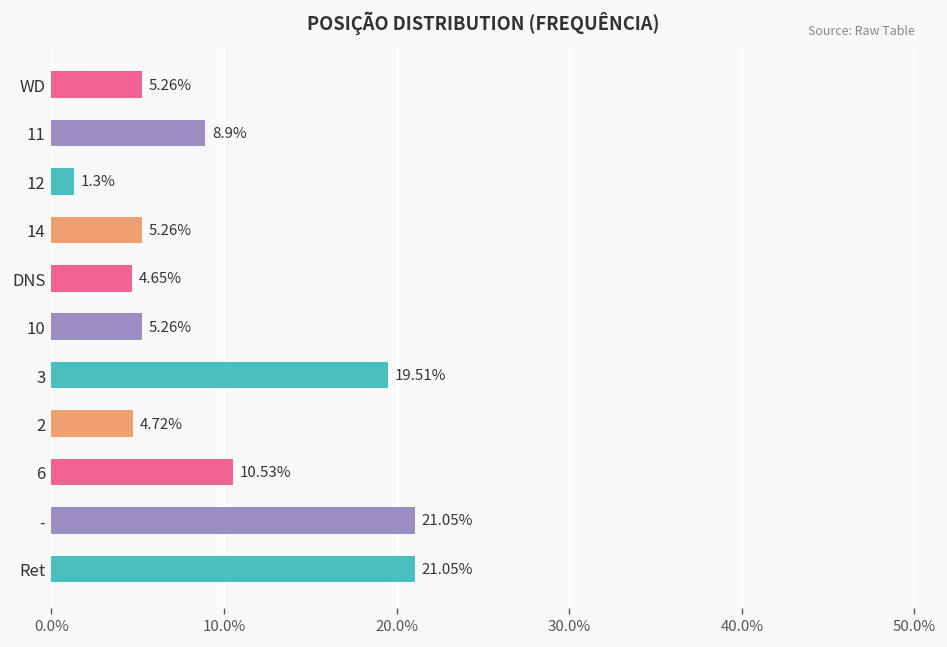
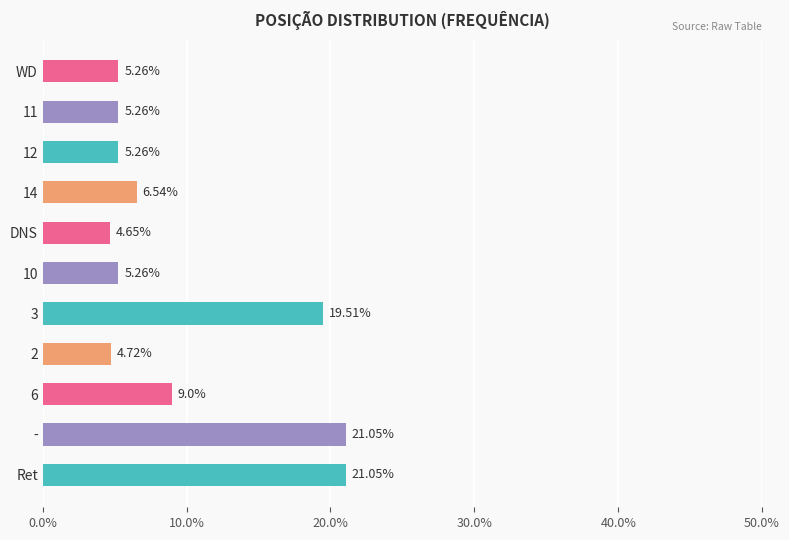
  {
    "WD": "5.26%",
-   "11": "8.9%",
-   "12": "1.3%",
-   "14": "5.26%",
+   "11": "5.26%",
+   "12": "5.26%",
+   "14": "6.54%",
    "DNS": "4.65%",
    "10": "5.26%",
    "3": "19.51%",
    "2": "4.72%",
-   "6": "10.53%",
+   "6": "9.0%",
    "-": "21.05%",
    "Ret": "21.05%"
  }
